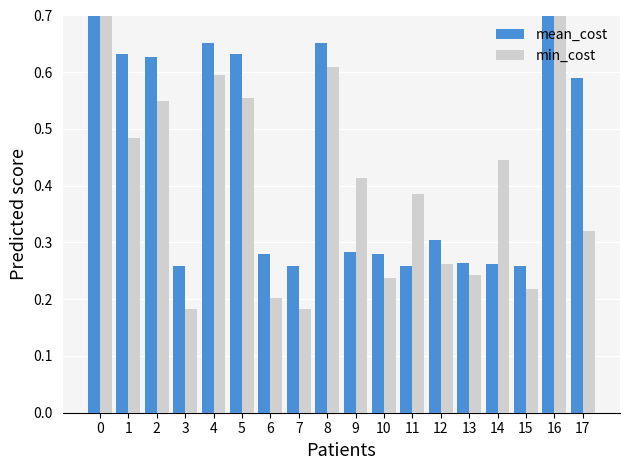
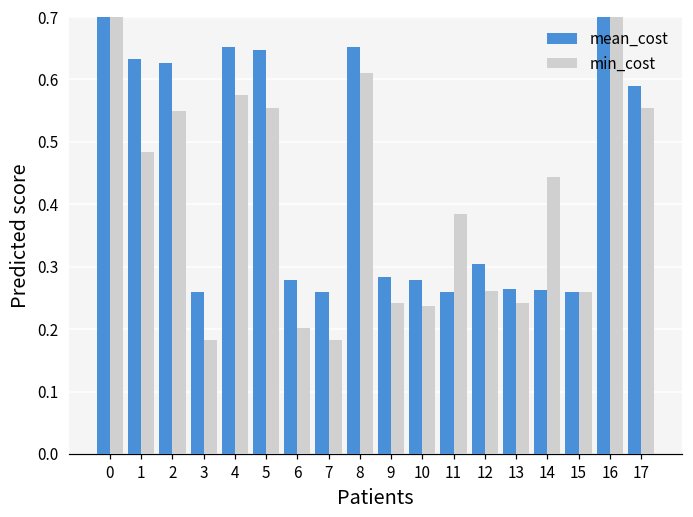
  {
    "mean_cost": {
      "1": 0.63,
      "2": 0.63,
      "3": 0.26,
      "4": 0.65,
-     "5": 0.63,
+     "5": 0.65,
      "6": 0.28,
      "7": 0.26,
      "8": 0.65,
      "9": 0.28,
      "10": 0.28,
      "11": 0.26,
      "12": 0.30,
      "13": 0.26,
      "14": 0.26,
      "15": 0.26,
      "17": 0.59
    },
    "min_cost": {
      "1": 0.48,
      "2": 0.55,
      "3": 0.18,
-     "4": 0.59,
+     "4": 0.57,
      "5": 0.55,
      "6": 0.20,
      "7": 0.18,
      "8": 0.61,
-     "9": 0.41,
+     "9": 0.24,
      "10": 0.24,
      "11": 0.38,
      "12": 0.26,
      "13": 0.24,
      "14": 0.44,
-     "15": 0.22,
-     "17": 0.32
+     "15": 0.26,
+     "17": 0.55
    }
  }
